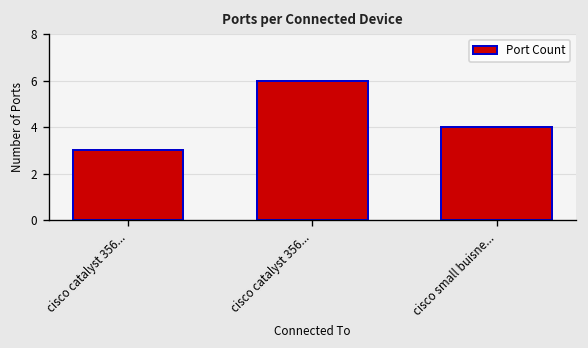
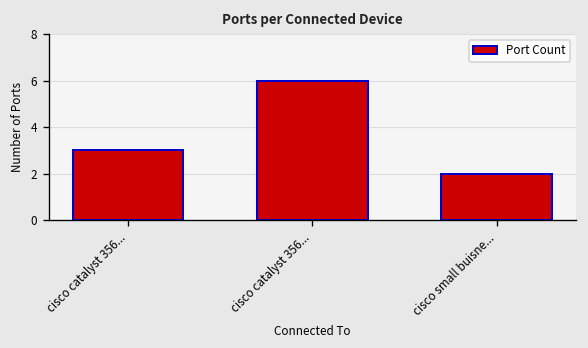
  {
-   "cisco small buisne...": 4
+   "cisco small buisne...": 2
  }
